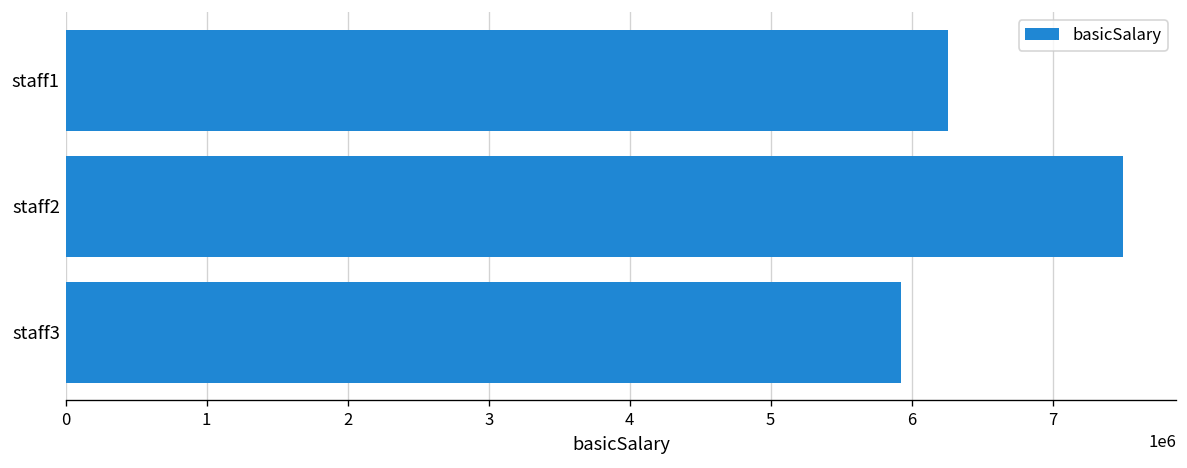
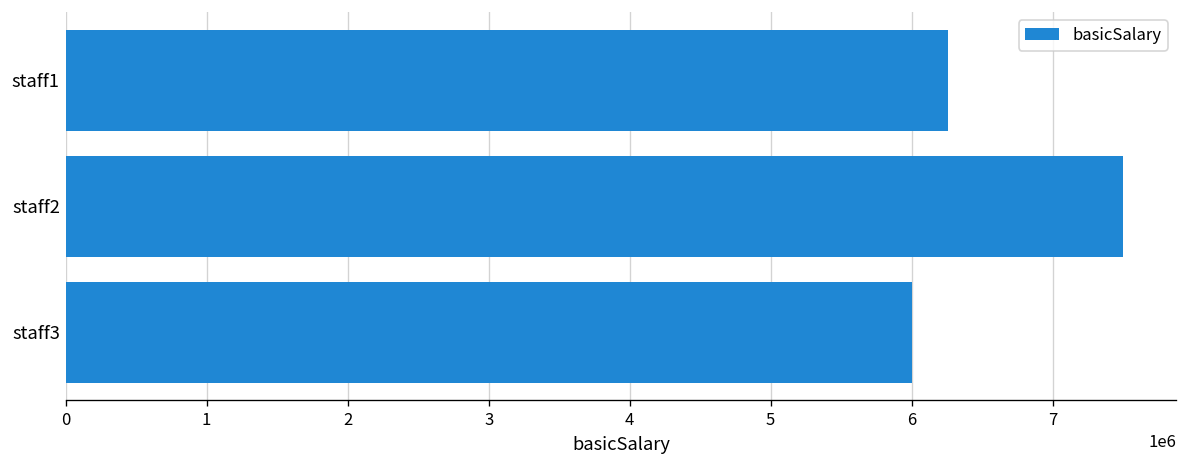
  {
    "staff1": 6260000,
    "staff2": 7500000,
-   "staff3": 5930000
+   "staff3": 6000000
  }
